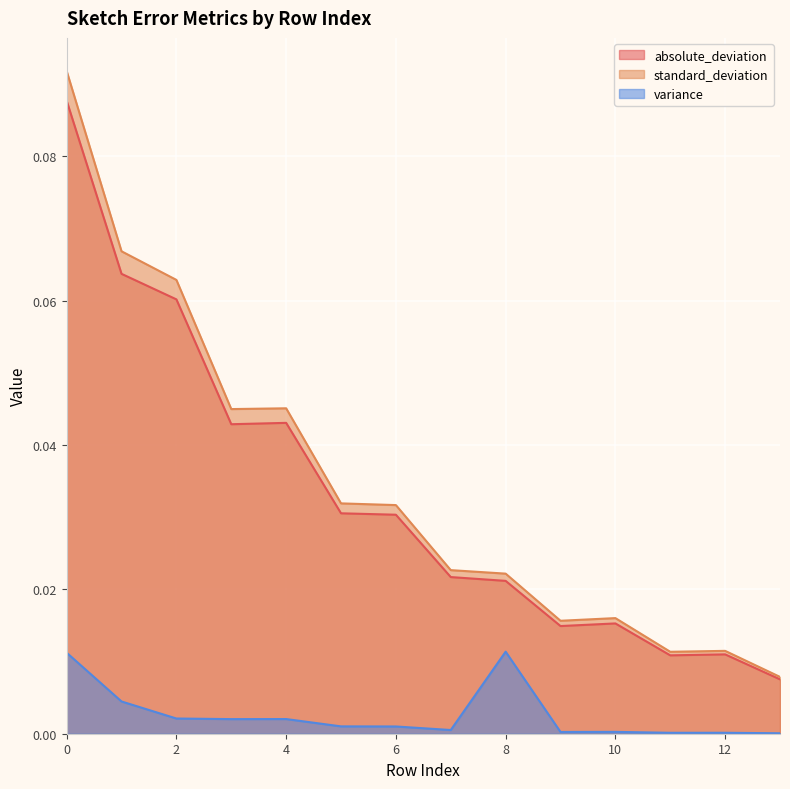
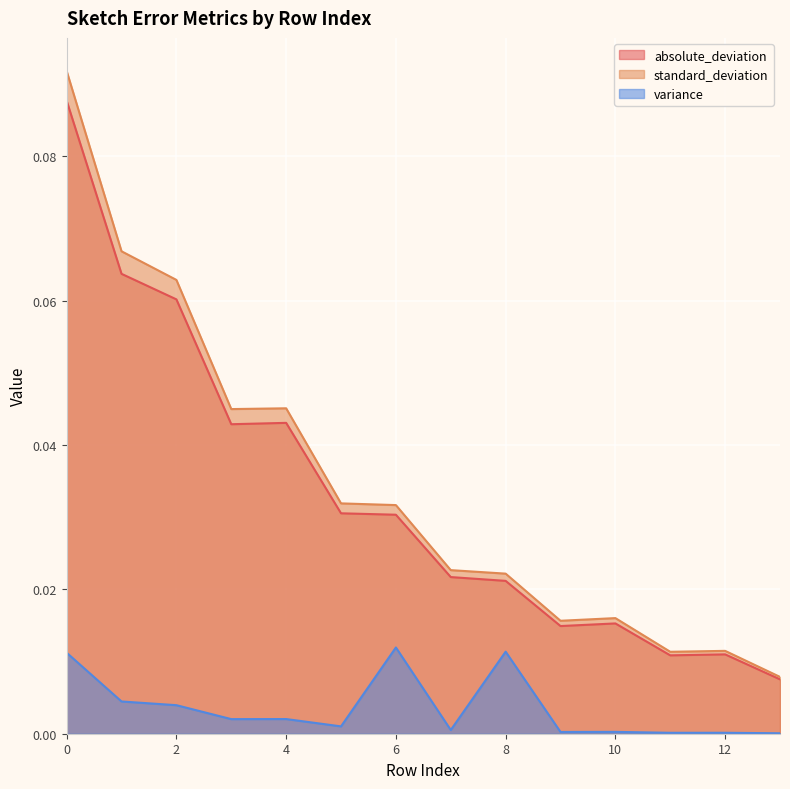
  {
    "variance": {
      "0": 0.011,
-     "2": 0.002,
+     "2": 0.004,
      "4": 0.002,
-     "6": 0.001,
+     "6": 0.012,
      "8": 0.011,
      "10": 0.000,
      "12": 0.000
    }
  }
